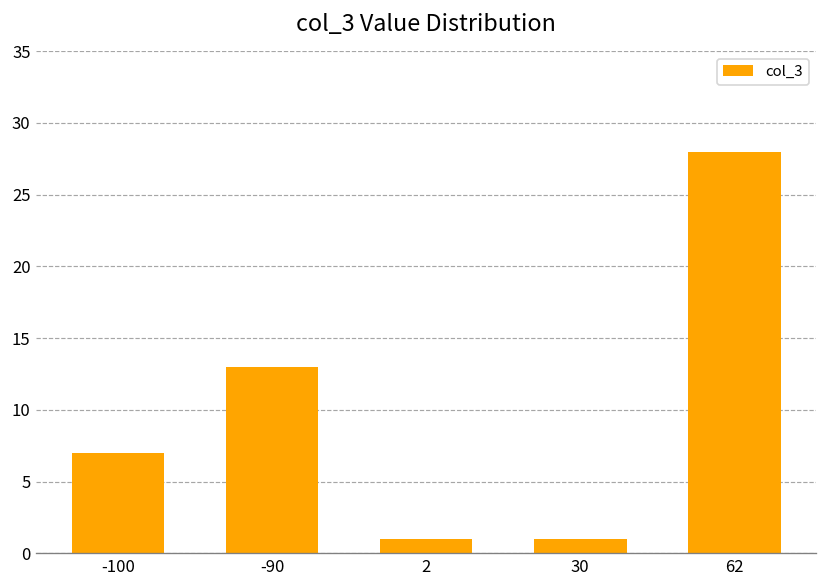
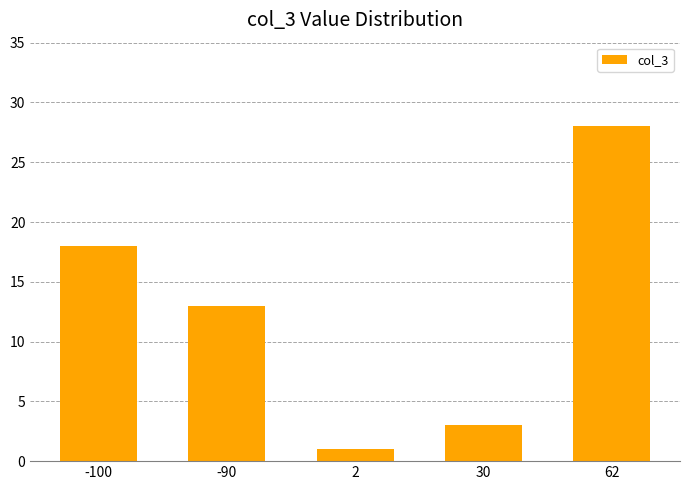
  {
-   "-100": 7,
+   "-100": 18,
    "-90": 13,
    "2": 1,
-   "30": 1,
+   "30": 3,
    "62": 28
  }
